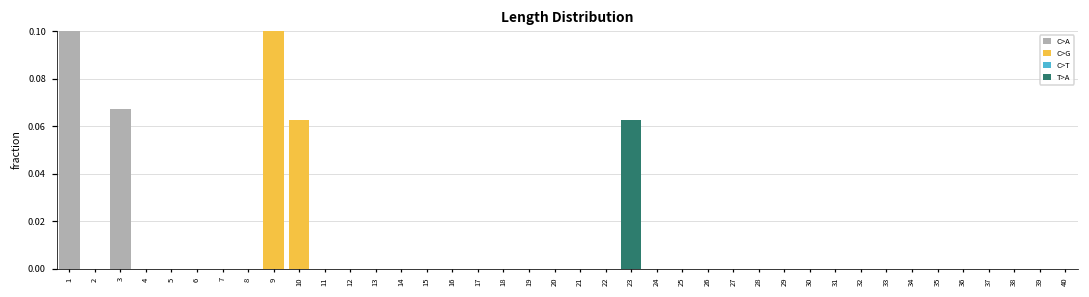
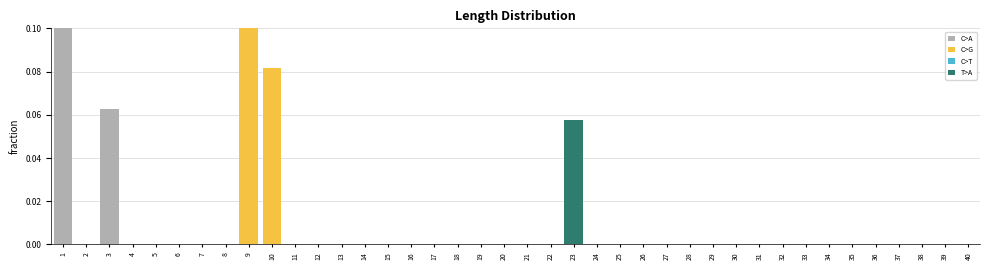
  {
    "2": 0.000,
-   "3": 0.067,
+   "3": 0.063,
    "4": 0.000,
    "5": 0.000,
    "6": 0.000,
    "7": 0.000,
    "8": 0.000,
-   "10": 0.063,
+   "10": 0.082,
    "11": 0.000,
    "12": 0.000,
    "13": 0.000,
    "14": 0.000,
    "15": 0.000,
    "16": 0.000,
    "17": 0.000,
    "18": 0.000,
    "19": 0.000,
    "20": 0.000,
    "21": 0.000,
    "22": 0.000,
-   "23": 0.063,
+   "23": 0.058,
    "24": 0.000,
    "25": 0.000,
    "26": 0.000,
    "27": 0.000,
    "28": 0.000,
    "29": 0.000,
    "30": 0.000,
    "31": 0.000,
    "32": 0.000,
    "33": 0.000,
    "34": 0.000,
    "35": 0.000,
    "36": 0.000,
    "37": 0.000,
    "38": 0.000,
    "39": 0.000,
    "40": 0.000
  }
